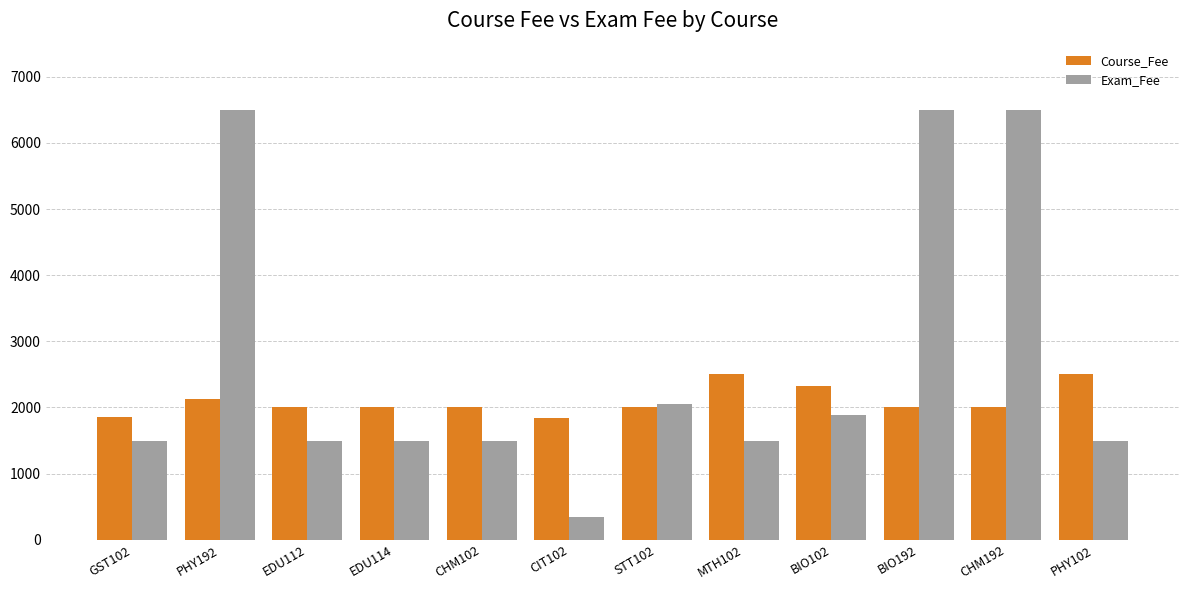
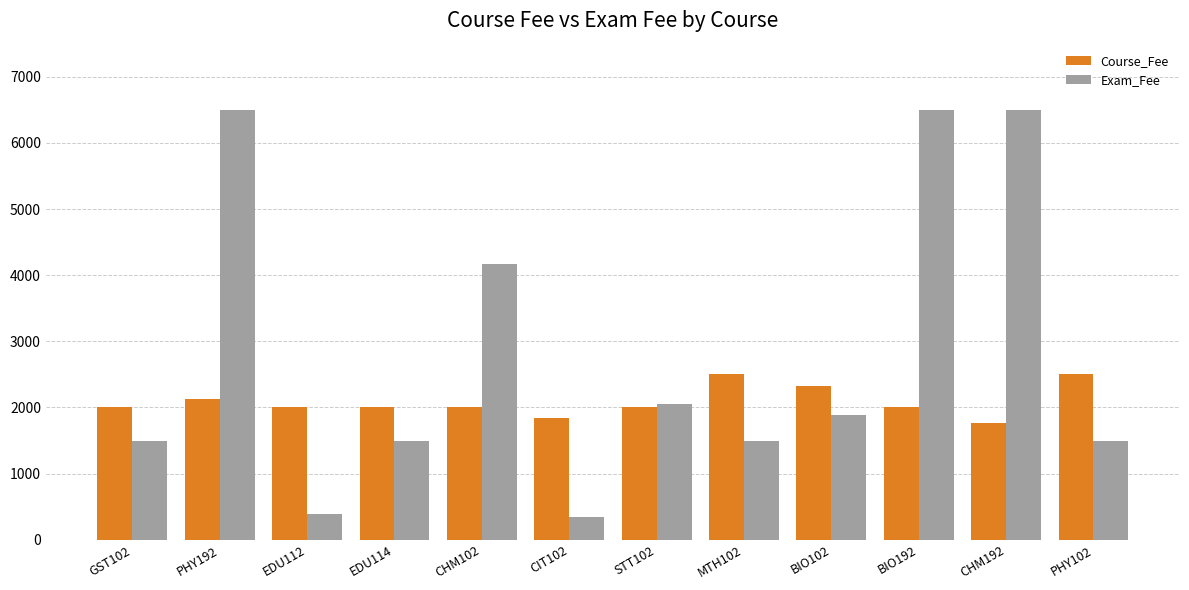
  {
    "Course_Fee": {
-     "GST102": 1800,
+     "GST102": 2000,
      "PHY192": 2100,
      "EDU112": 2000,
      "EDU114": 2000,
      "CHM102": 2000,
      "CIT102": 1800,
      "STT102": 2000,
      "MTH102": 2500,
      "BIO102": 2300,
      "BIO192": 2000,
-     "CHM192": 2000,
+     "CHM192": 1800,
      "PHY102": 2500
    },
    "Exam_Fee": {
      "GST102": 1500,
      "PHY192": 6500,
-     "EDU112": 1500,
+     "EDU112": 400,
      "EDU114": 1500,
-     "CHM102": 1500,
+     "CHM102": 4200,
      "CIT102": 300,
      "STT102": 2000,
      "MTH102": 1500,
      "BIO102": 1900,
      "BIO192": 6500,
      "CHM192": 6500,
      "PHY102": 1500
    }
  }
